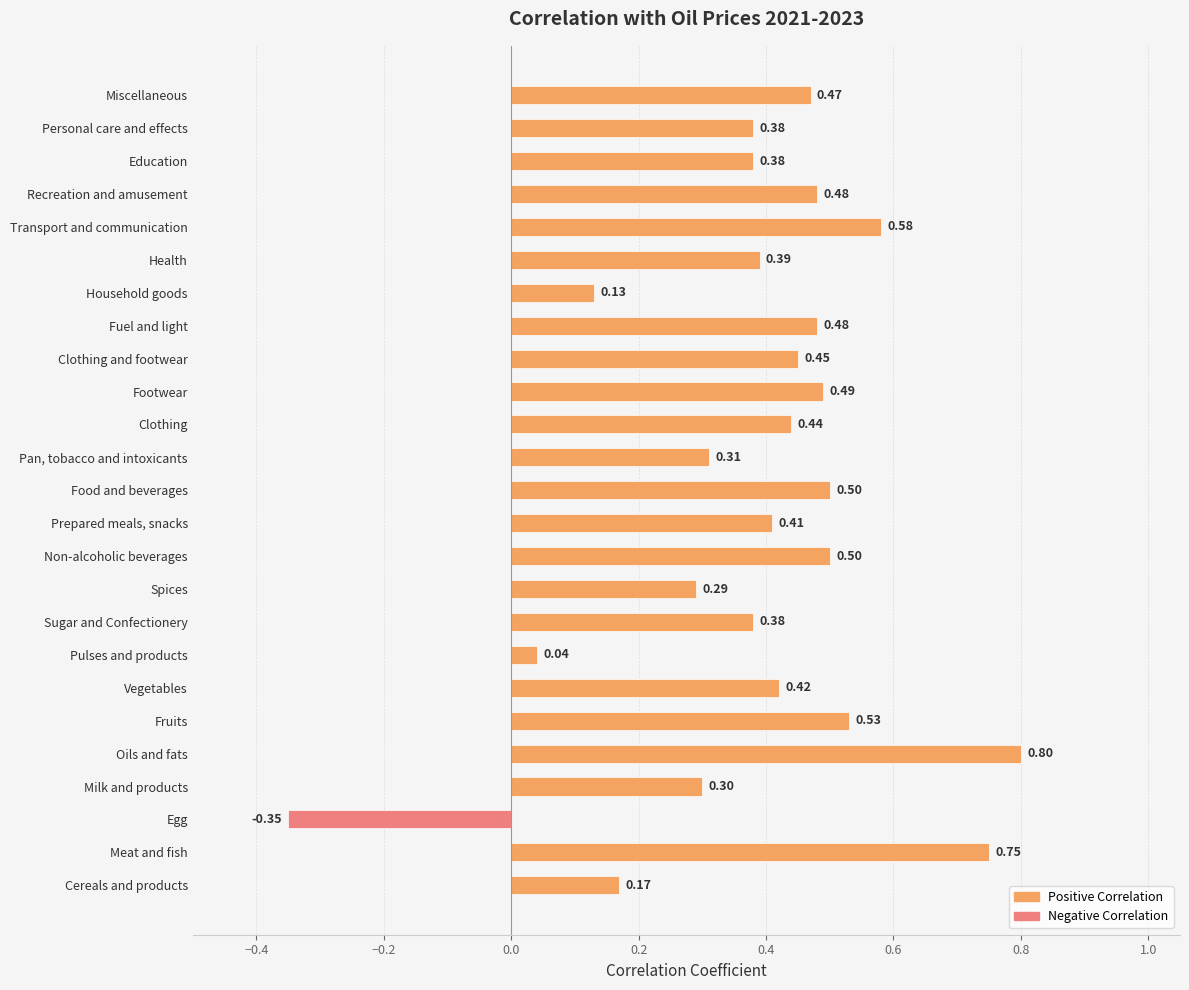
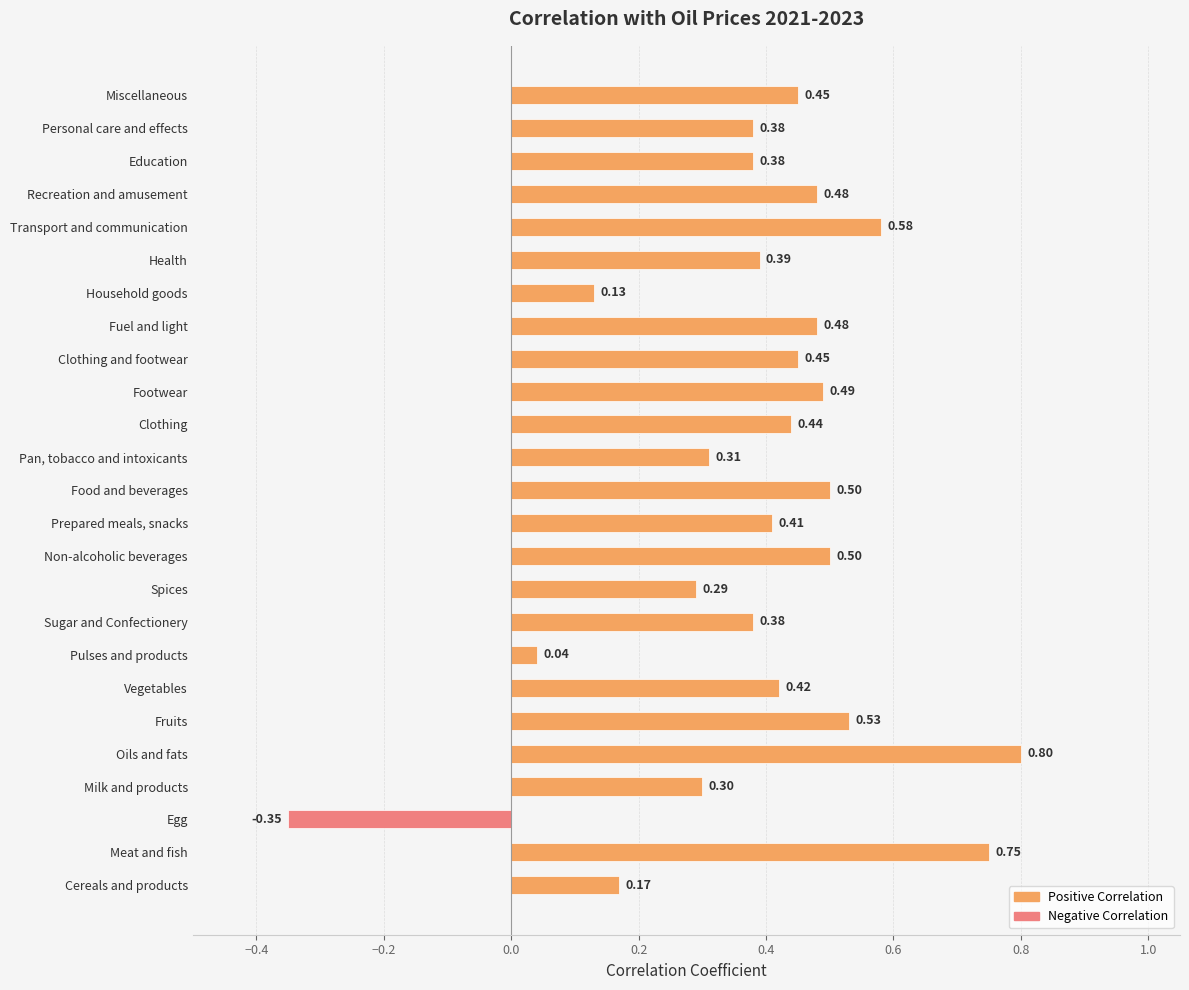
  {
-   "Miscellaneous": 0.47,
+   "Miscellaneous": 0.45,
    "Personal care and effects": 0.38,
    "Education": 0.38,
    "Recreation and amusement": 0.48,
    "Transport and communication": 0.58,
    "Health": 0.39,
    "Household goods": 0.13,
    "Fuel and light": 0.48,
    "Clothing and footwear": 0.45,
    "Footwear": 0.49,
    "Clothing": 0.44,
    "Pan, tobacco and intoxicants": 0.31,
    "Food and beverages": 0.50,
    "Prepared meals, snacks": 0.41,
    "Non-alcoholic beverages": 0.50,
    "Spices": 0.29,
    "Sugar and Confectionery": 0.38,
    "Pulses and products": 0.04,
    "Vegetables": 0.42,
    "Fruits": 0.53,
    "Oils and fats": 0.80,
    "Milk and products": 0.30,
    "Egg": -0.35,
    "Meat and fish": 0.75,
    "Cereals and products": 0.17
  }
